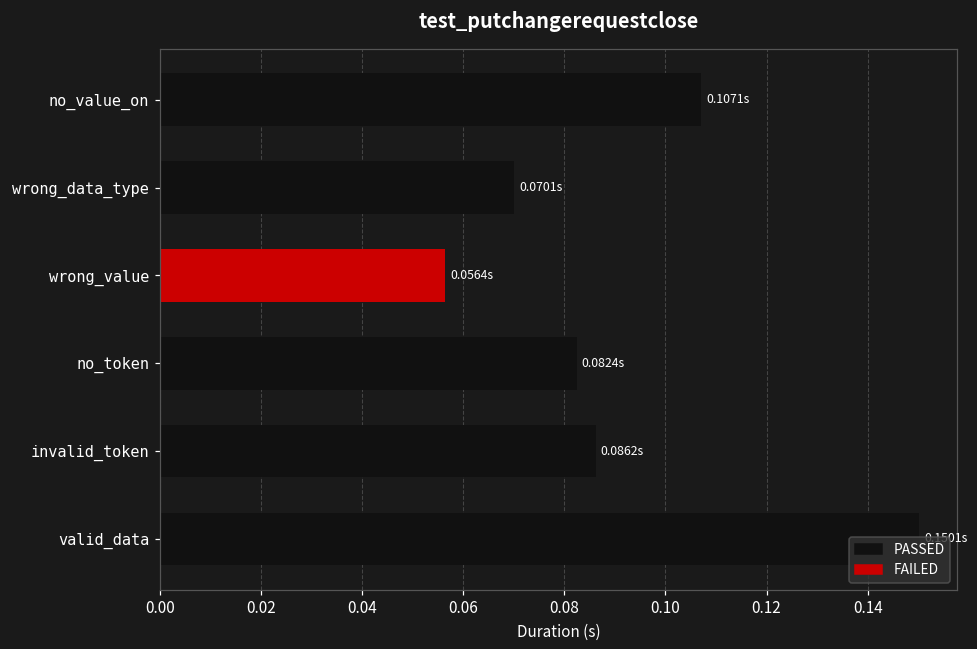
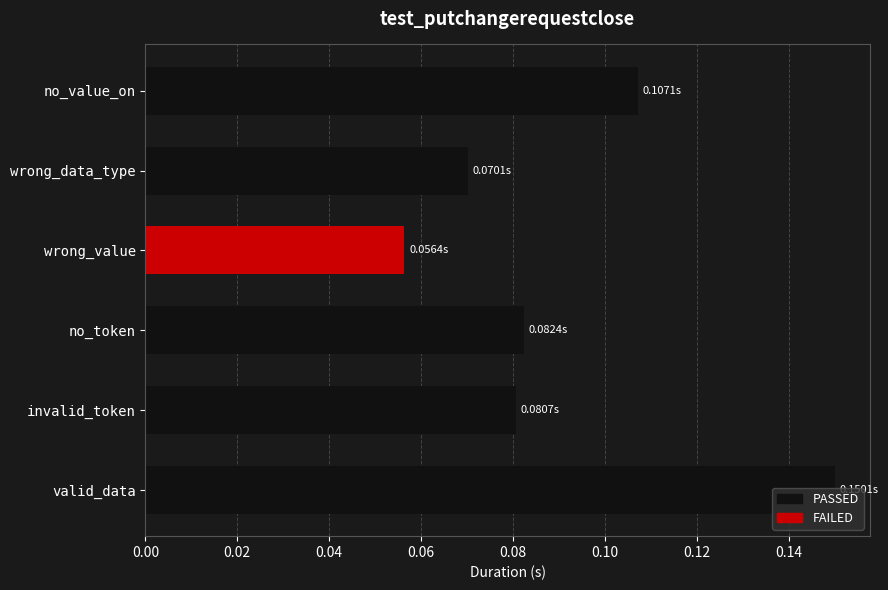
  {
    "no_value_on": "0.1071s",
    "wrong_data_type": "0.0701s",
    "wrong_value": "0.0564s",
    "no_token": "0.0824s",
-   "invalid_token": "0.0862s"
+   "invalid_token": "0.0807s"
  }
